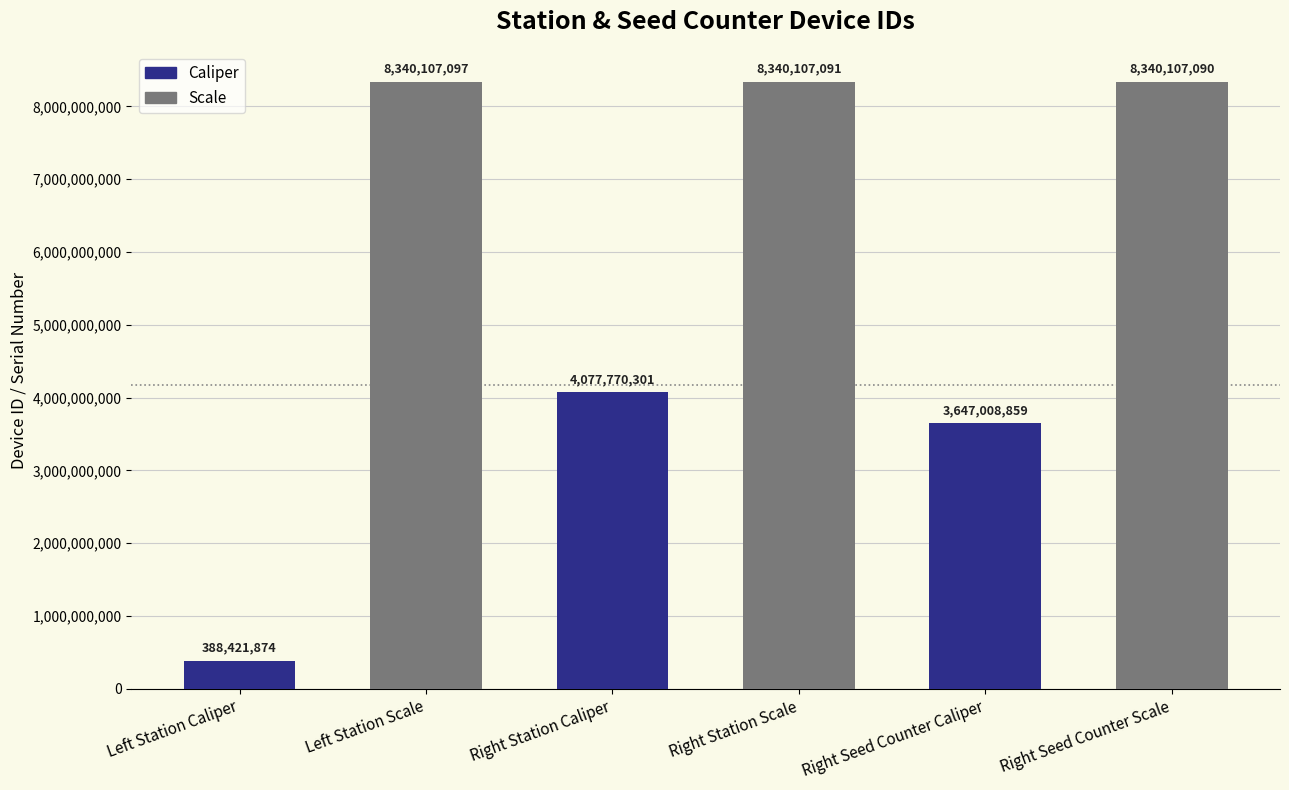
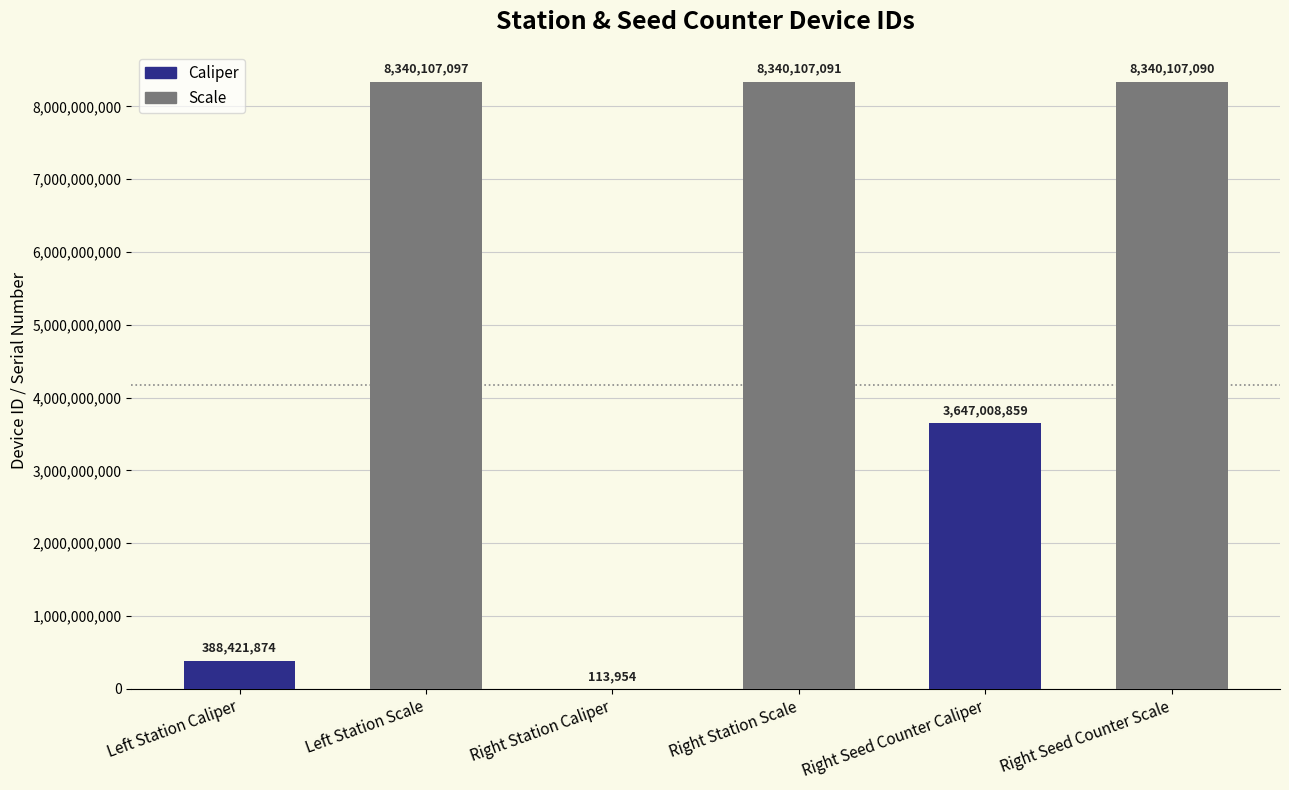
  {
    "Left Station Caliper": "388,421,874",
    "Left Station Scale": "8,340,107,097",
-   "Right Station Caliper": "4,077,770,301",
+   "Right Station Caliper": "113,954",
    "Right Station Scale": "8,340,107,091",
    "Right Seed Counter Caliper": "3,647,008,859",
    "Right Seed Counter Scale": "8,340,107,090"
  }
